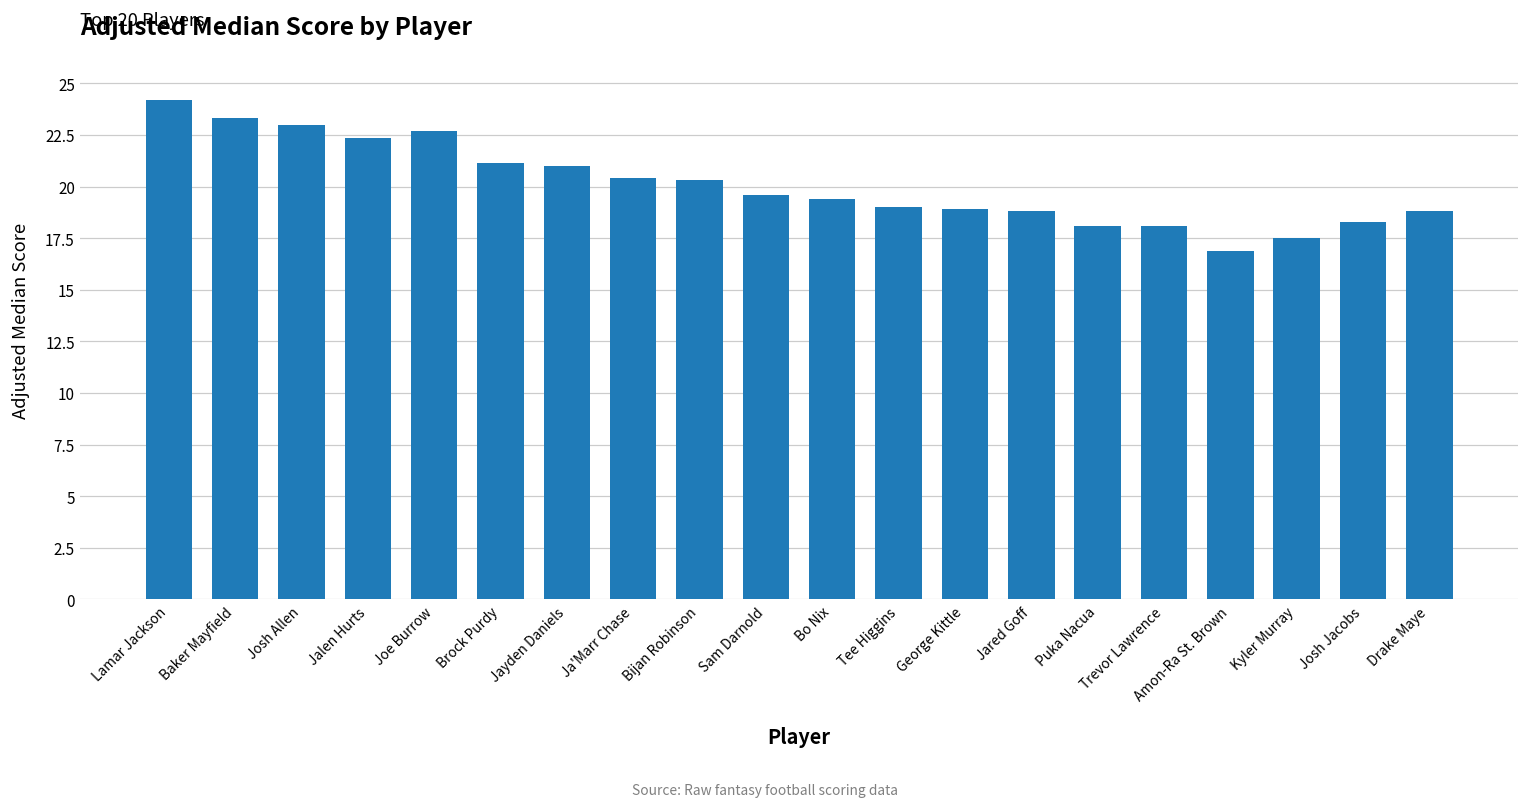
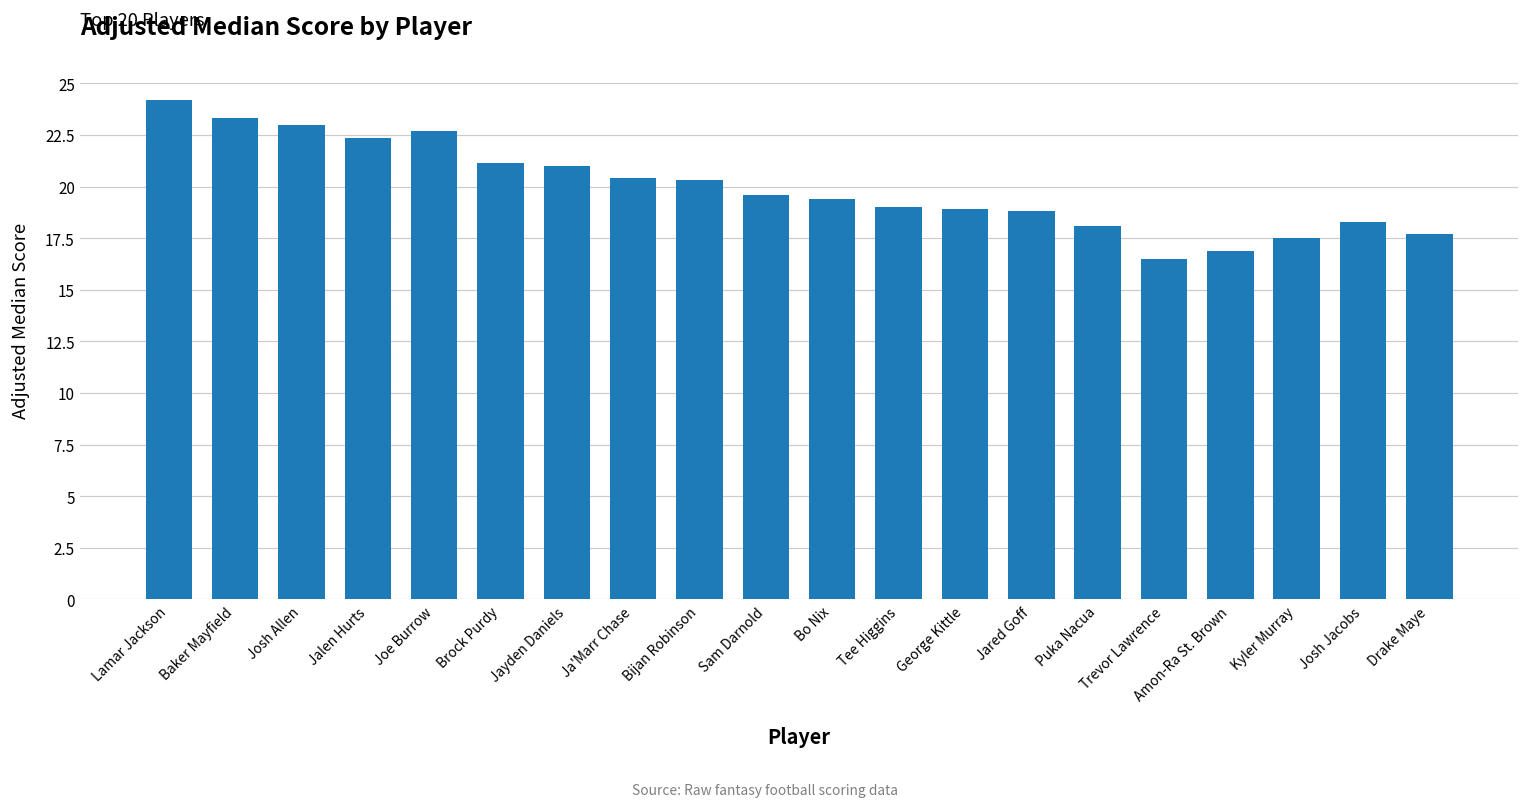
  {
    "Lamar Jackson": 24.2,
    "Baker Mayfield": 23.3,
    "Josh Allen": 23.0,
    "Jalen Hurts": 22.4,
    "Joe Burrow": 22.7,
    "Brock Purdy": 21.2,
    "Jayden Daniels": 21.0,
    "Ja'Marr Chase": 20.4,
    "Bijan Robinson": 20.3,
    "Sam Darnold": 19.6,
    "Bo Nix": 19.4,
    "Tee Higgins": 19.0,
    "George Kittle": 18.9,
    "Jared Goff": 18.8,
    "Puka Nacua": 18.1,
-   "Trevor Lawrence": 18.1,
+   "Trevor Lawrence": 16.5,
    "Amon-Ra St. Brown": 16.9,
    "Kyler Murray": 17.5,
    "Josh Jacobs": 18.3,
-   "Drake Maye": 18.8
+   "Drake Maye": 17.7
  }
